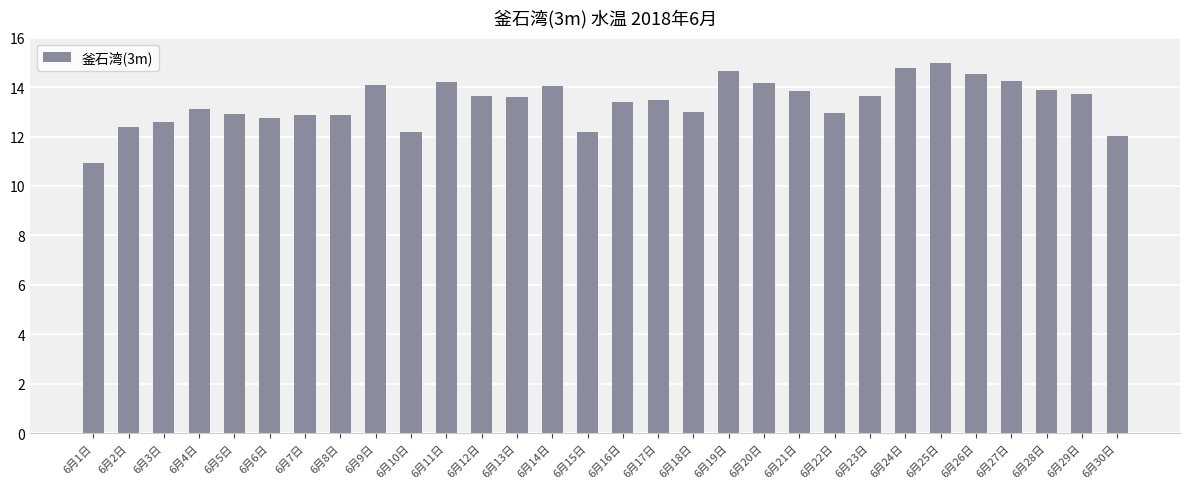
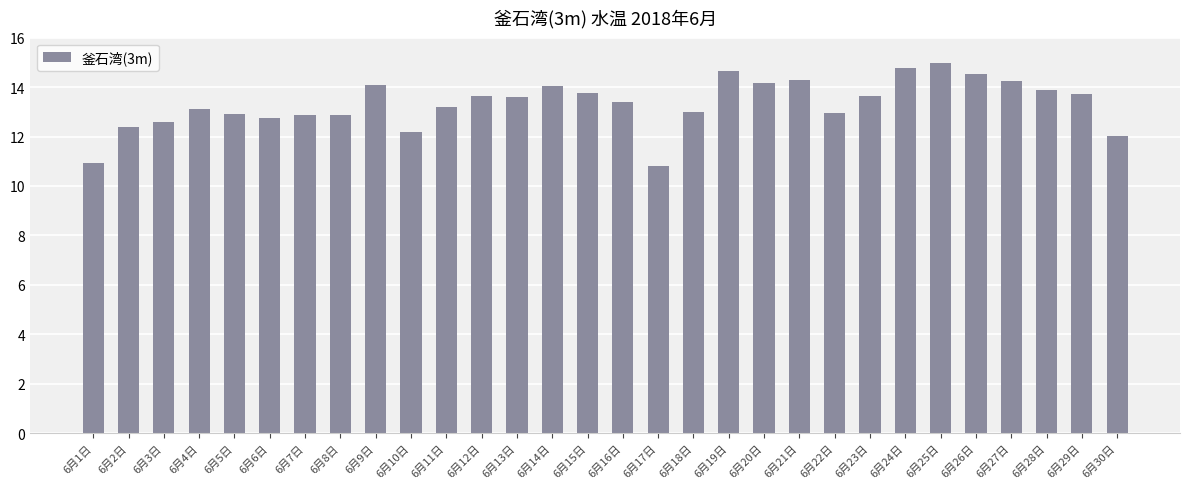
  {
    "6月1日": 10.9,
    "6月2日": 12.4,
    "6月3日": 12.6,
    "6月4日": 13.1,
    "6月5日": 12.9,
    "6月6日": 12.8,
    "6月7日": 12.9,
    "6月8日": 12.9,
    "6月9日": 14.1,
    "6月10日": 12.2,
-   "6月11日": 14.2,
+   "6月11日": 13.2,
    "6月12日": 13.7,
    "6月13日": 13.6,
    "6月14日": 14.0,
-   "6月15日": 12.2,
+   "6月15日": 13.8,
    "6月16日": 13.4,
-   "6月17日": 13.5,
+   "6月17日": 10.8,
    "6月18日": 13.0,
    "6月19日": 14.6,
    "6月20日": 14.2,
-   "6月21日": 13.8,
+   "6月21日": 14.3,
    "6月22日": 12.9,
    "6月23日": 13.7,
    "6月24日": 14.8,
    "6月25日": 15.0,
    "6月26日": 14.5,
    "6月27日": 14.2,
    "6月28日": 13.9,
    "6月29日": 13.7,
    "6月30日": 12.0
  }
